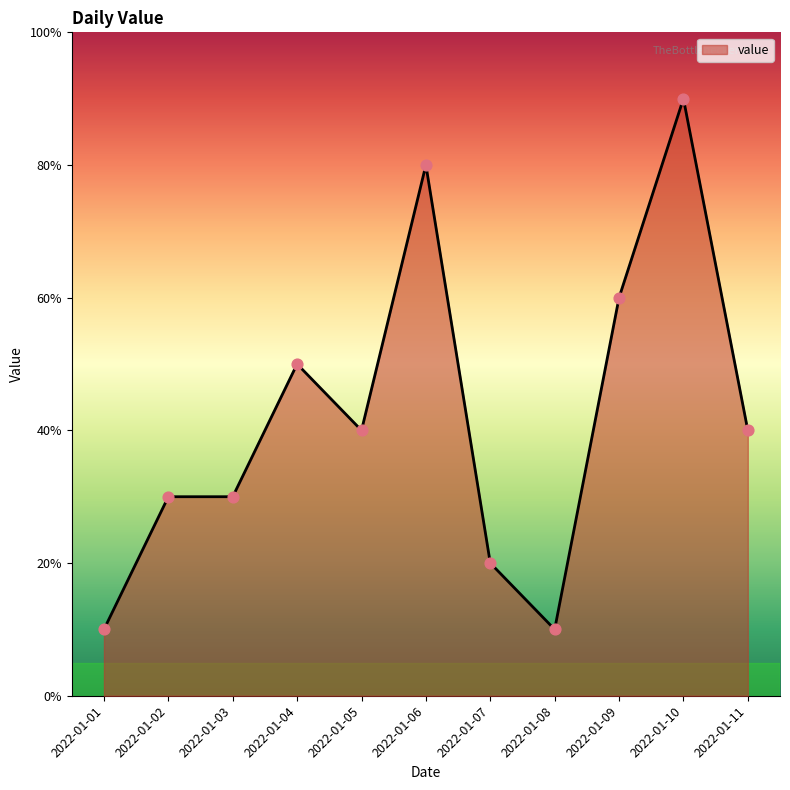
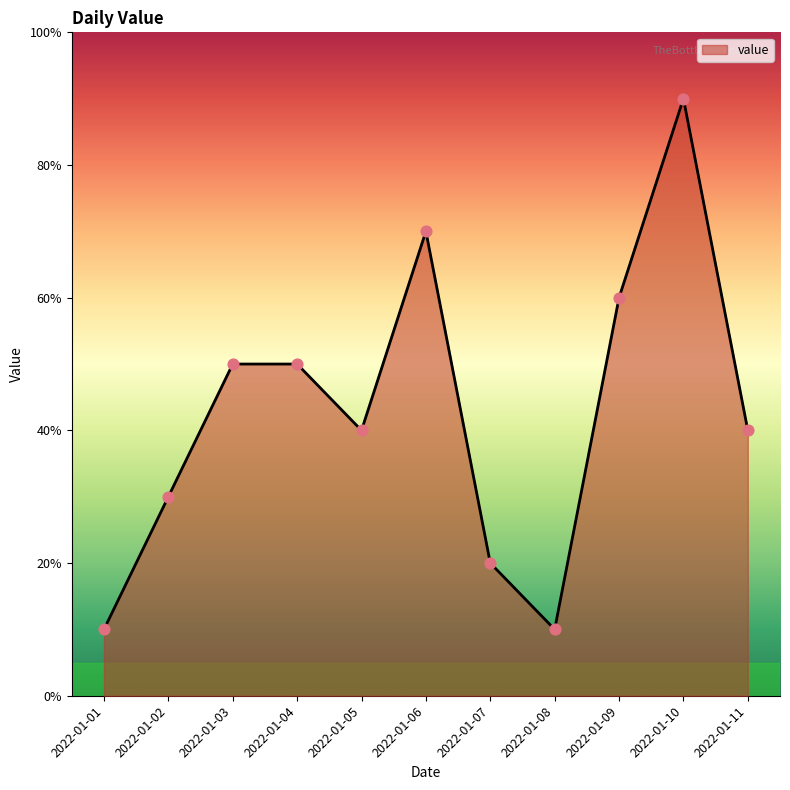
  {
    "2022-01-01": "10%",
    "2022-01-02": "30%",
-   "2022-01-03": "30%",
+   "2022-01-03": "50%",
    "2022-01-04": "50%",
    "2022-01-05": "40%",
-   "2022-01-06": "80%",
+   "2022-01-06": "70%",
    "2022-01-07": "20%",
    "2022-01-08": "10%",
    "2022-01-09": "60%",
    "2022-01-10": "90%",
    "2022-01-11": "40%"
  }
